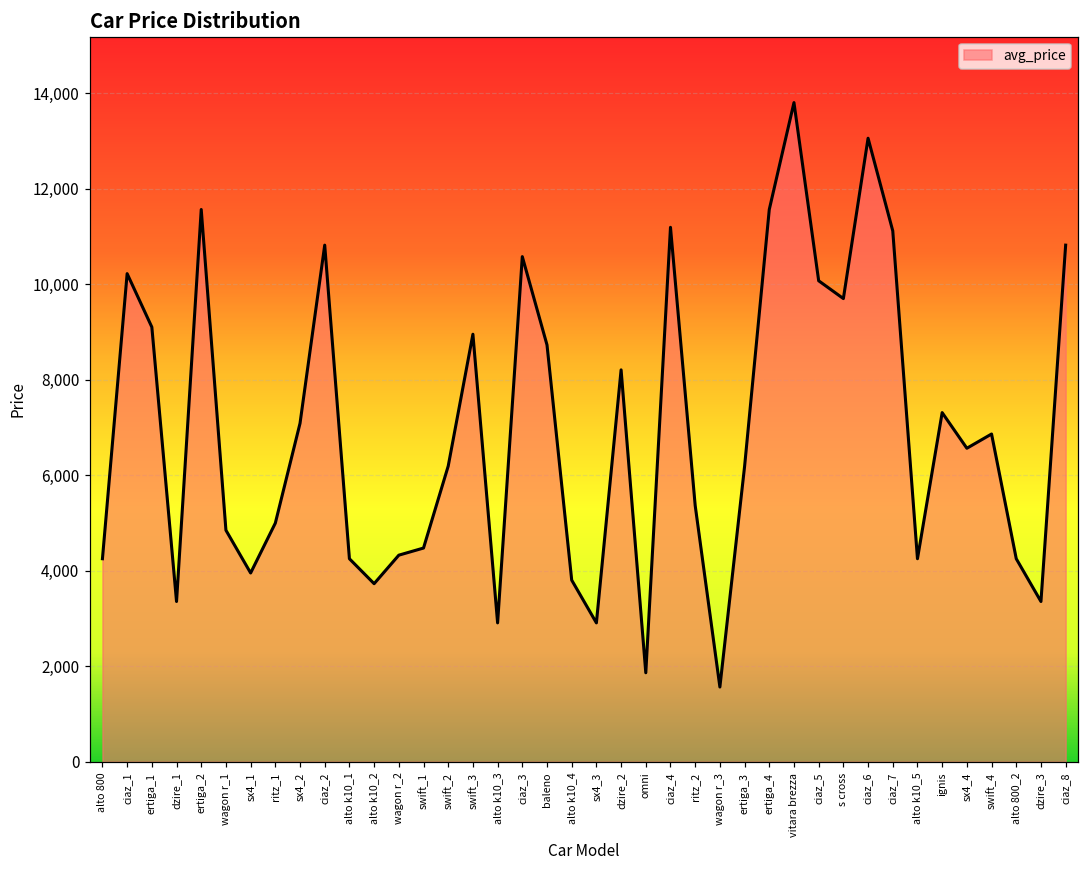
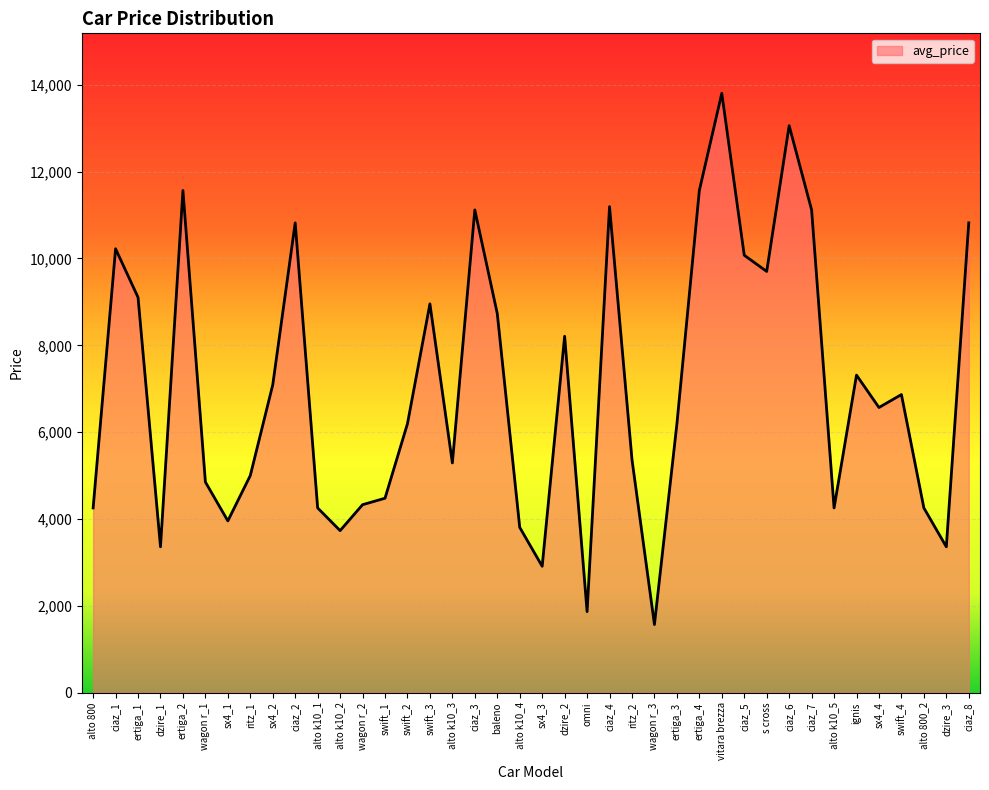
  {
    "alto 800": "4,300",
    "ciaz_1": "10,200",
    "ertiga_1": "9,100",
    "dzire_1": "3,400",
    "ertiga_2": "11,600",
    "wagon r_1": "4,900",
    "sx4_1": "4,000",
    "ritz_1": "5,000",
    "sx4_2": "7,100",
    "ciaz_2": "10,800",
    "alto k10_1": "4,300",
    "alto k10_2": "3,700",
    "wagon r_2": "4,300",
    "swift_1": "4,500",
    "swift_2": "6,200",
    "swift_3": "9,000",
-   "alto k10_3": "2,900",
-   "ciaz_3": "10,600",
+   "alto k10_3": "5,300",
+   "ciaz_3": "11,100",
    "baleno": "8,700",
    "alto k10_4": "3,800",
    "sx4_3": "2,900",
    "dzire_2": "8,200",
    "omni": "1,900",
    "ciaz_4": "11,200",
    "ritz_2": "5,400",
    "wagon r_3": "1,600",
    "ertiga_3": "6,200",
    "ertiga_4": "11,600",
    "vitara brezza": "13,800",
    "ciaz_5": "10,100",
    "s cross": "9,700",
    "ciaz_6": "13,100",
    "ciaz_7": "11,100",
    "alto k10_5": "4,300",
    "ignis": "7,300",
    "sx4_4": "6,600",
    "swift_4": "6,900",
    "alto 800_2": "4,300",
    "dzire_3": "3,400",
    "ciaz_8": "10,800"
  }
